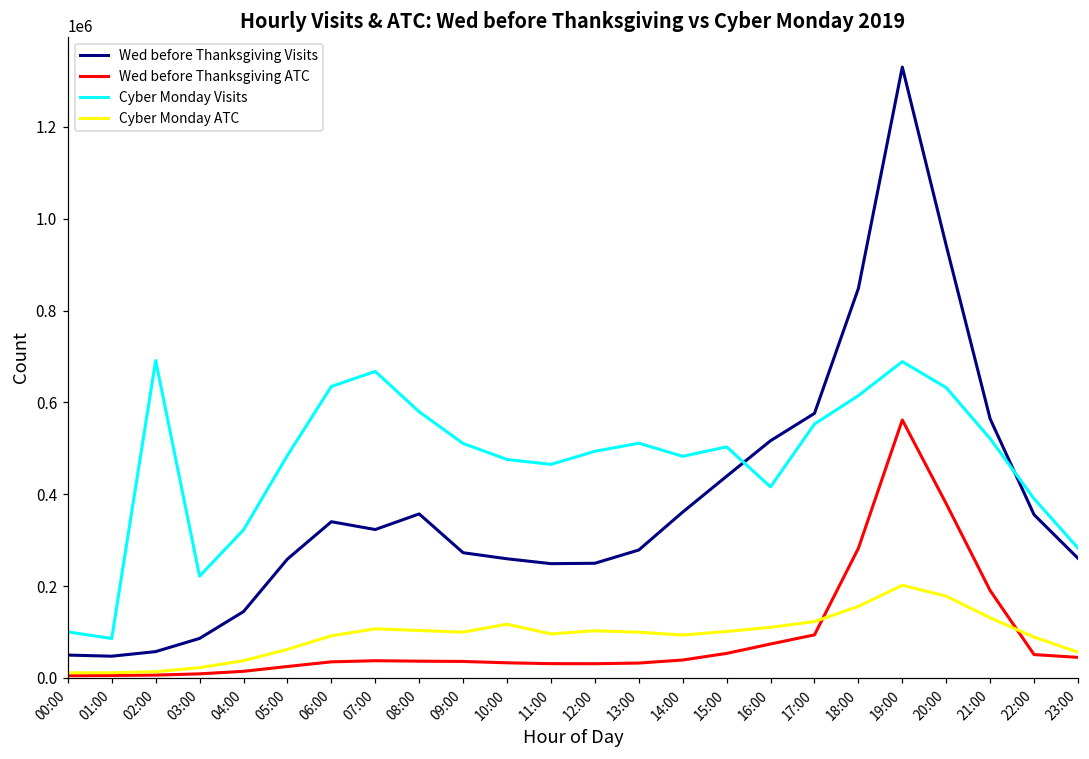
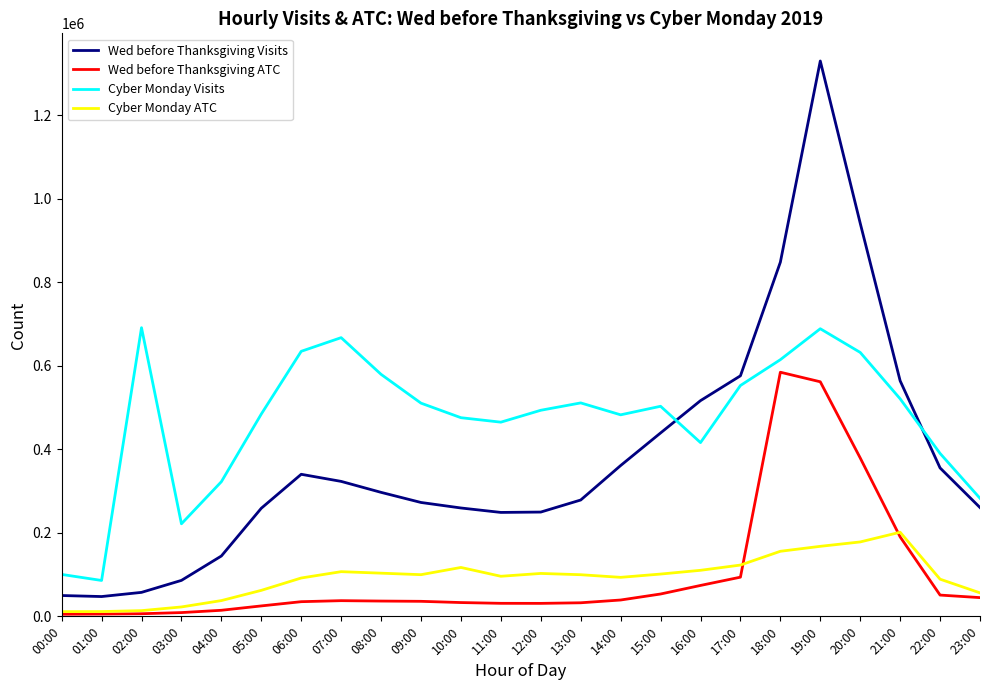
  {
    "Wed before Thanksgiving Visits": {
      "00:00": 50000,
      "01:00": 50000,
      "02:00": 60000,
      "03:00": 90000,
      "04:00": 140000,
      "05:00": 260000,
      "06:00": 340000,
      "07:00": 320000,
-     "08:00": 360000,
+     "08:00": 300000,
      "09:00": 270000,
      "10:00": 260000,
      "11:00": 250000,
      "12:00": 250000,
      "13:00": 280000,
      "14:00": 360000,
      "15:00": 440000,
      "16:00": 520000,
      "17:00": 580000,
      "18:00": 850000,
      "19:00": 1330000,
      "20:00": 940000,
      "21:00": 560000,
      "22:00": 360000,
      "23:00": 260000
    },
    "Wed before Thanksgiving ATC": {
      "00:00": 10000,
      "02:00": 10000,
      "03:00": 10000,
      "04:00": 10000,
      "05:00": 20000,
      "06:00": 40000,
      "07:00": 40000,
      "08:00": 40000,
      "09:00": 40000,
      "10:00": 30000,
      "11:00": 30000,
      "12:00": 30000,
      "13:00": 30000,
      "14:00": 40000,
      "15:00": 50000,
      "16:00": 70000,
      "17:00": 90000,
-     "18:00": 280000,
+     "18:00": 580000,
      "19:00": 560000,
      "20:00": 380000,
      "21:00": 190000,
      "22:00": 50000,
      "23:00": 40000
    },
    "Cyber Monday Visits": {
      "00:00": 100000,
      "01:00": 90000,
      "02:00": 690000,
      "03:00": 220000,
      "04:00": 320000,
      "05:00": 480000,
      "06:00": 630000,
      "07:00": 670000,
      "08:00": 580000,
      "09:00": 510000,
      "10:00": 480000,
      "11:00": 470000,
      "12:00": 490000,
      "13:00": 510000,
      "14:00": 480000,
      "15:00": 500000,
      "16:00": 420000,
      "17:00": 550000,
      "18:00": 610000,
      "19:00": 690000,
      "20:00": 630000,
      "21:00": 520000,
      "22:00": 390000,
      "23:00": 280000
    },
    "Cyber Monday ATC": {
      "00:00": 10000,
      "02:00": 10000,
      "03:00": 20000,
      "04:00": 40000,
      "05:00": 60000,
      "06:00": 90000,
      "07:00": 110000,
      "08:00": 100000,
      "09:00": 100000,
      "10:00": 120000,
      "11:00": 100000,
      "12:00": 100000,
      "13:00": 100000,
      "14:00": 90000,
      "15:00": 100000,
      "16:00": 110000,
      "17:00": 120000,
      "18:00": 160000,
-     "19:00": 200000,
+     "19:00": 170000,
      "20:00": 180000,
-     "21:00": 130000,
+     "21:00": 200000,
      "22:00": 90000,
      "23:00": 60000
    }
  }
